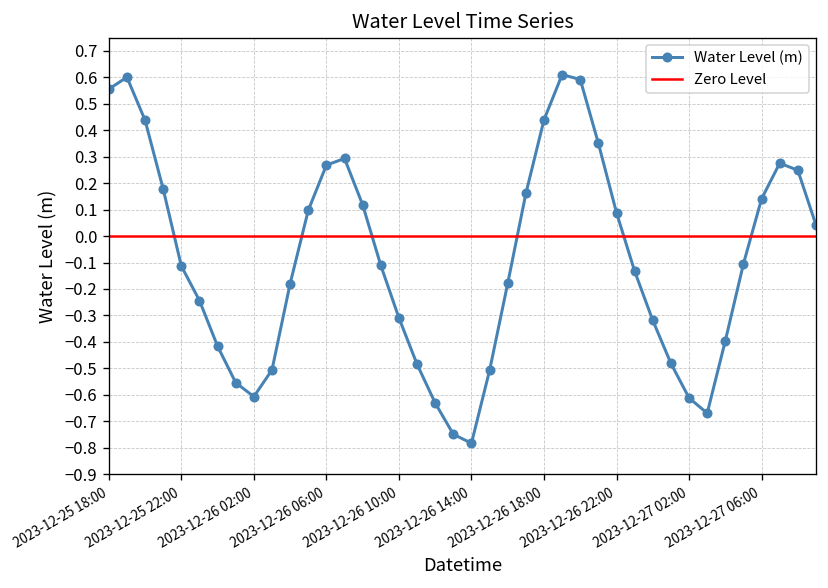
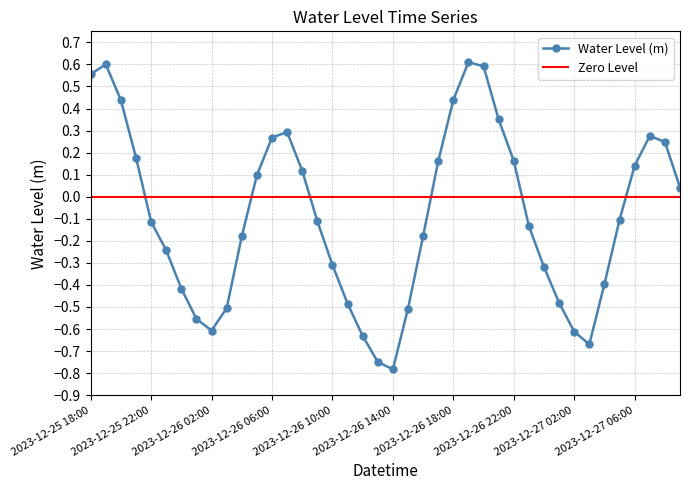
  {
    "2023-12-25 18:00": 0.56,
    "2023-12-25 22:00": -0.11,
    "2023-12-26 02:00": -0.61,
    "2023-12-26 06:00": 0.27,
    "2023-12-26 10:00": -0.31,
    "2023-12-26 14:00": -0.78,
    "2023-12-26 18:00": 0.44,
-   "2023-12-26 22:00": 0.09,
+   "2023-12-26 22:00": 0.16,
    "2023-12-27 02:00": -0.61,
    "2023-12-27 06:00": 0.14
  }
